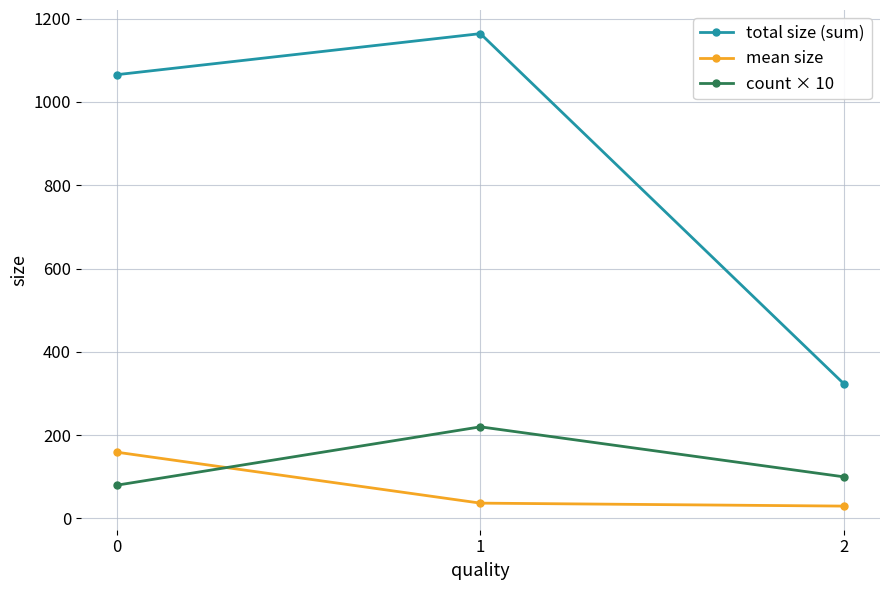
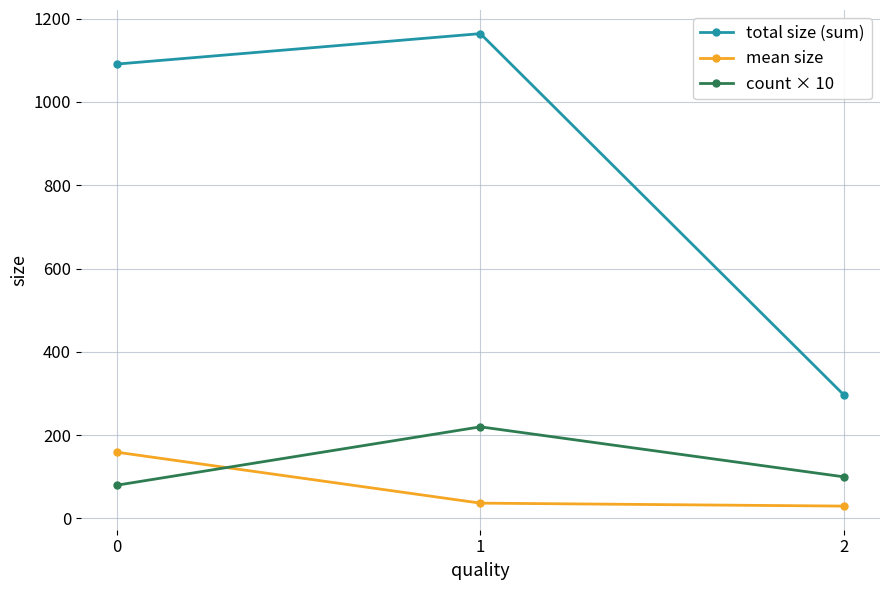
  {
    "total size (sum)": {
-     "0": 1070,
+     "0": 1090,
      "1": 1160,
-     "2": 320
+     "2": 300
    },
    "mean size": {
      "0": 160,
      "1": 40,
      "2": 30
    },
    "count × 10": {
      "0": 80,
      "1": 220,
      "2": 100
    }
  }
